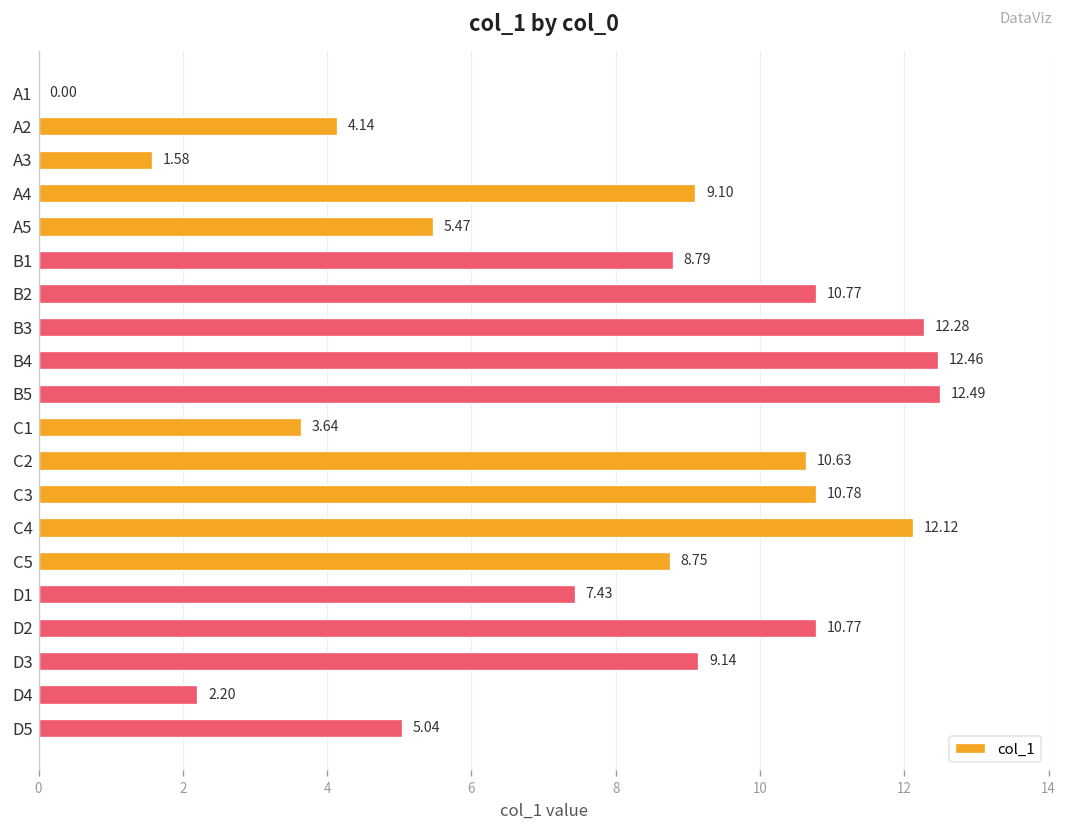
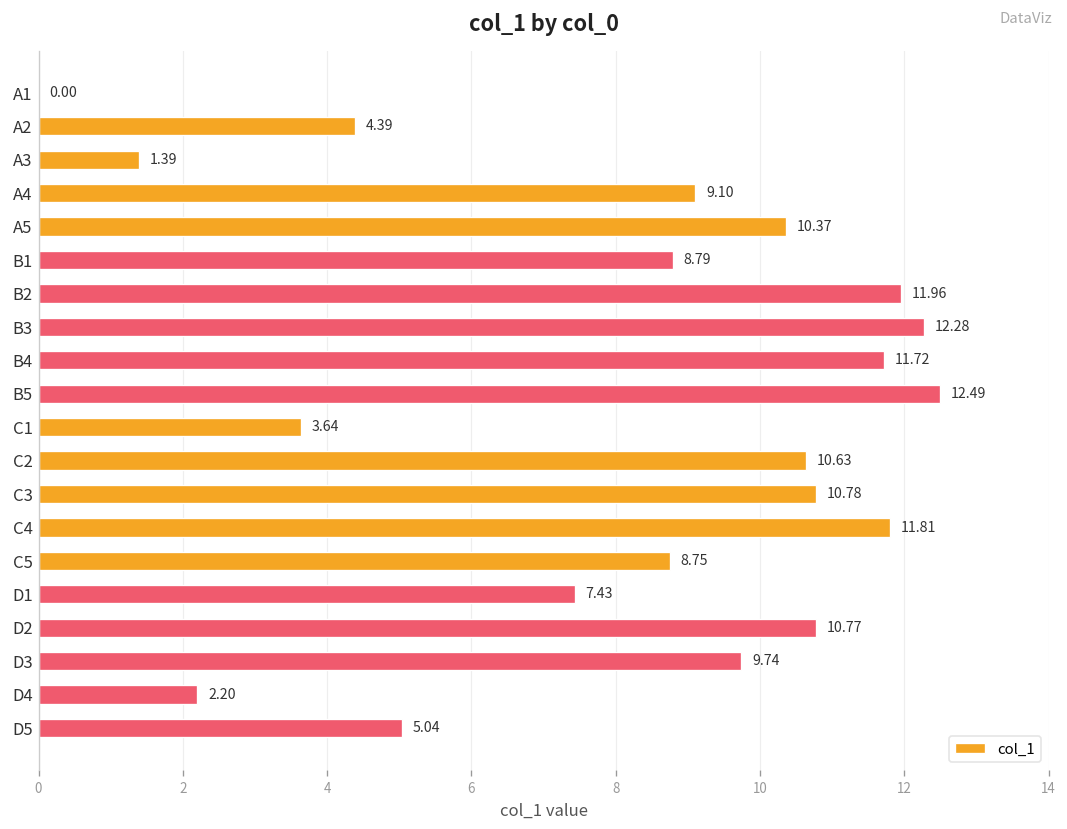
  {
    "A1": 0.00,
-   "A2": 4.14,
-   "A3": 1.58,
+   "A2": 4.39,
+   "A3": 1.39,
    "A4": 9.10,
-   "A5": 5.47,
+   "A5": 10.37,
    "B1": 8.79,
-   "B2": 10.77,
+   "B2": 11.96,
    "B3": 12.28,
-   "B4": 12.46,
+   "B4": 11.72,
    "B5": 12.49,
    "C1": 3.64,
    "C2": 10.63,
    "C3": 10.78,
-   "C4": 12.12,
+   "C4": 11.81,
    "C5": 8.75,
    "D1": 7.43,
    "D2": 10.77,
-   "D3": 9.14,
+   "D3": 9.74,
    "D4": 2.20,
    "D5": 5.04
  }
